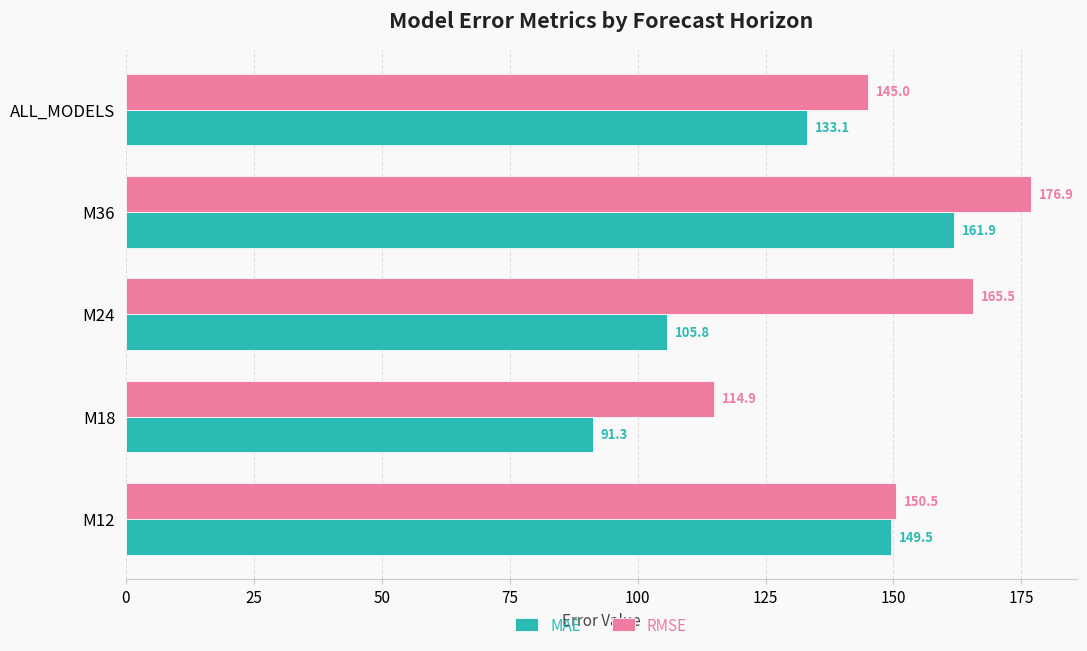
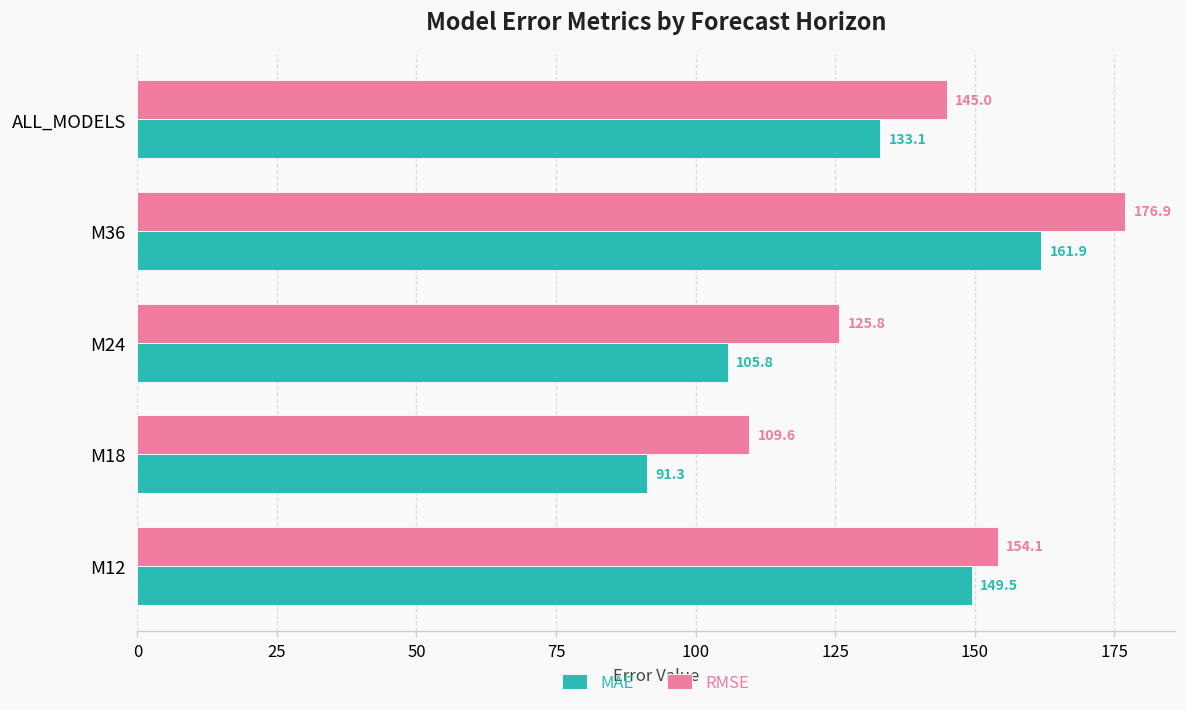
  {
    "MAE": {
      "ALL_MODELS": 133.1,
      "M36": 161.9,
      "M24": 105.8,
      "M18": 91.3,
      "M12": 149.5
    },
    "RMSE": {
      "ALL_MODELS": 145.0,
      "M36": 176.9,
-     "M24": 165.5,
-     "M18": 114.9,
-     "M12": 150.5
+     "M24": 125.8,
+     "M18": 109.6,
+     "M12": 154.1
    }
  }
